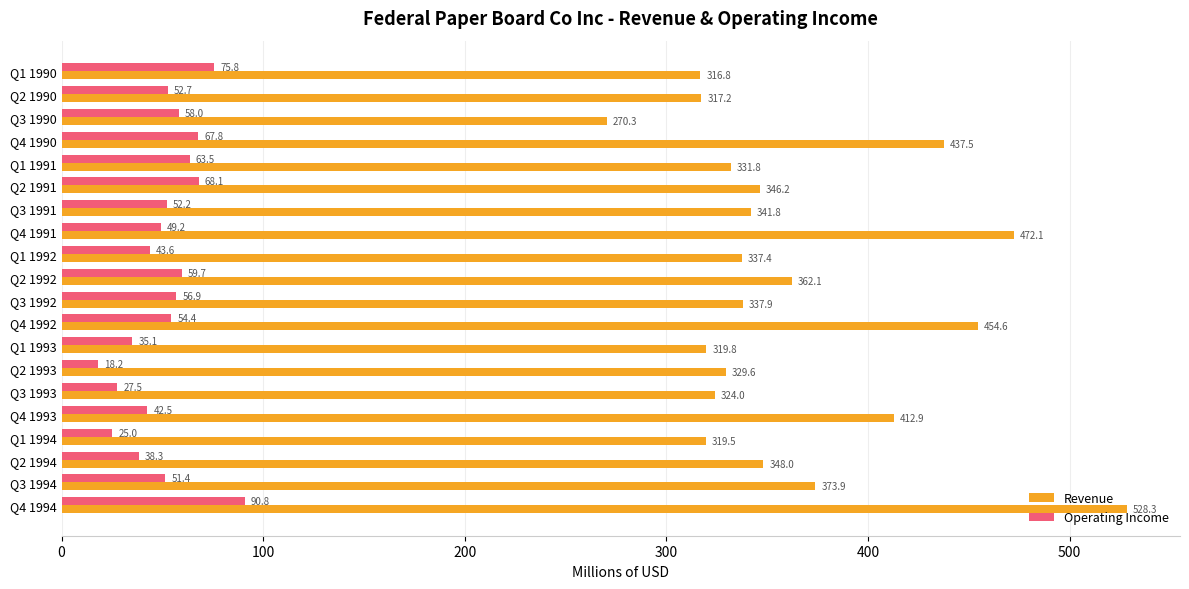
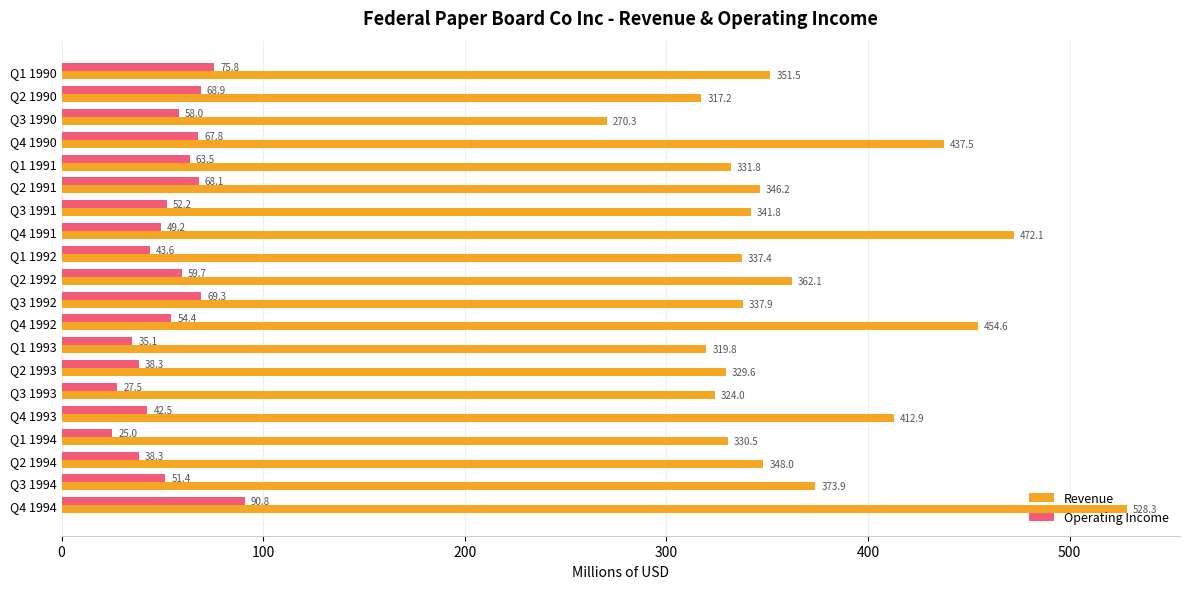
  {
    "Revenue": {
-     "Q1 1990": 316.8,
+     "Q1 1990": 351.5,
      "Q2 1990": 317.2,
      "Q3 1990": 270.3,
      "Q4 1990": 437.5,
      "Q1 1991": 331.8,
      "Q2 1991": 346.2,
      "Q3 1991": 341.8,
      "Q4 1991": 472.1,
      "Q1 1992": 337.4,
      "Q2 1992": 362.1,
      "Q3 1992": 337.9,
      "Q4 1992": 454.6,
      "Q1 1993": 319.8,
      "Q2 1993": 329.6,
      "Q3 1993": 324.0,
      "Q4 1993": 412.9,
-     "Q1 1994": 319.5,
+     "Q1 1994": 330.5,
      "Q2 1994": 348.0,
      "Q3 1994": 373.9,
      "Q4 1994": 528.3
    },
    "Operating Income": {
      "Q1 1990": 75.8,
-     "Q2 1990": 52.7,
+     "Q2 1990": 68.9,
      "Q3 1990": 58.0,
      "Q4 1990": 67.8,
      "Q1 1991": 63.5,
      "Q2 1991": 68.1,
      "Q3 1991": 52.2,
      "Q4 1991": 49.2,
      "Q1 1992": 43.6,
      "Q2 1992": 59.7,
-     "Q3 1992": 56.9,
+     "Q3 1992": 69.3,
      "Q4 1992": 54.4,
      "Q1 1993": 35.1,
-     "Q2 1993": 18.2,
+     "Q2 1993": 38.3,
      "Q3 1993": 27.5,
      "Q4 1993": 42.5,
      "Q1 1994": 25.0,
      "Q2 1994": 38.3,
      "Q3 1994": 51.4,
      "Q4 1994": 90.8
    }
  }
